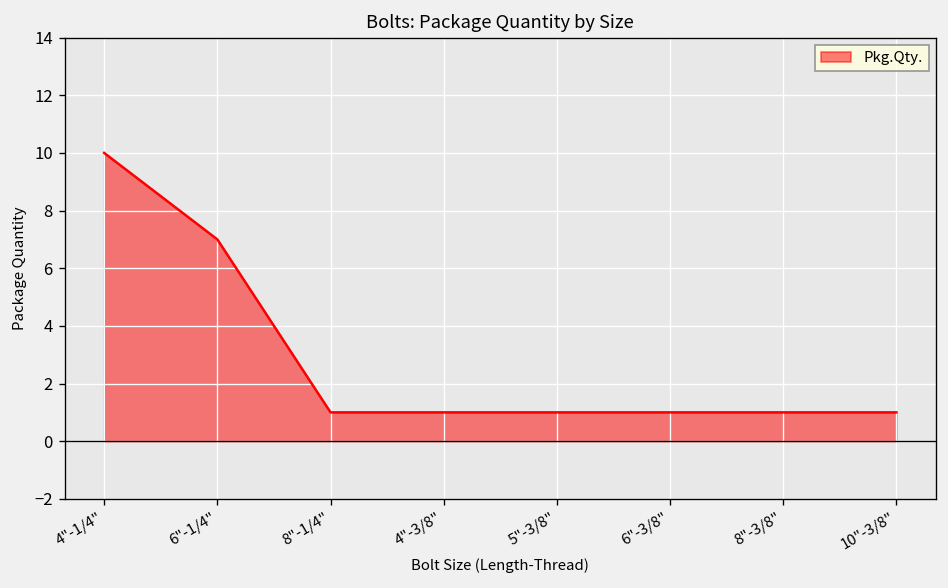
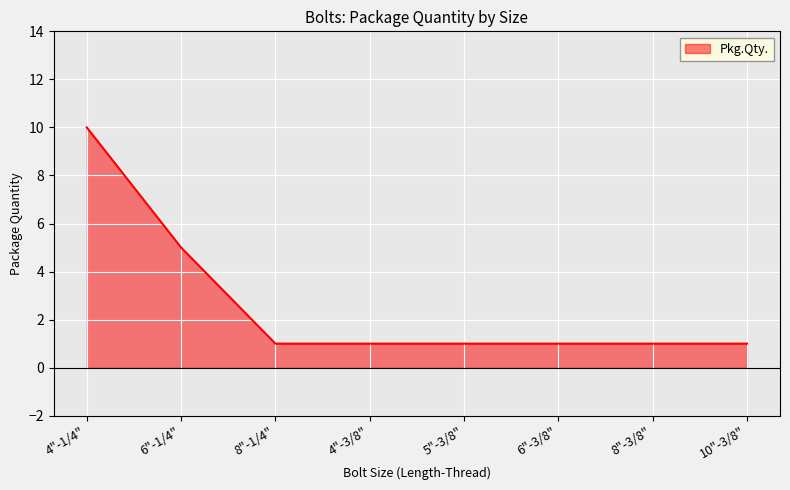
  {
    "4\"-1/4\"": 10,
-   "6\"-1/4\"": 7,
+   "6\"-1/4\"": 5,
    "8\"-1/4\"": 1,
    "4\"-3/8\"": 1,
    "5\"-3/8\"": 1,
    "6\"-3/8\"": 1,
    "8\"-3/8\"": 1,
    "10\"-3/8\"": 1
  }
